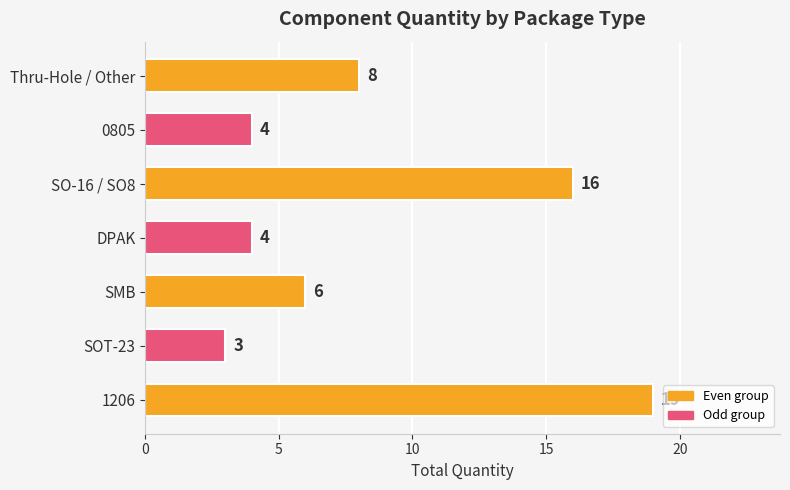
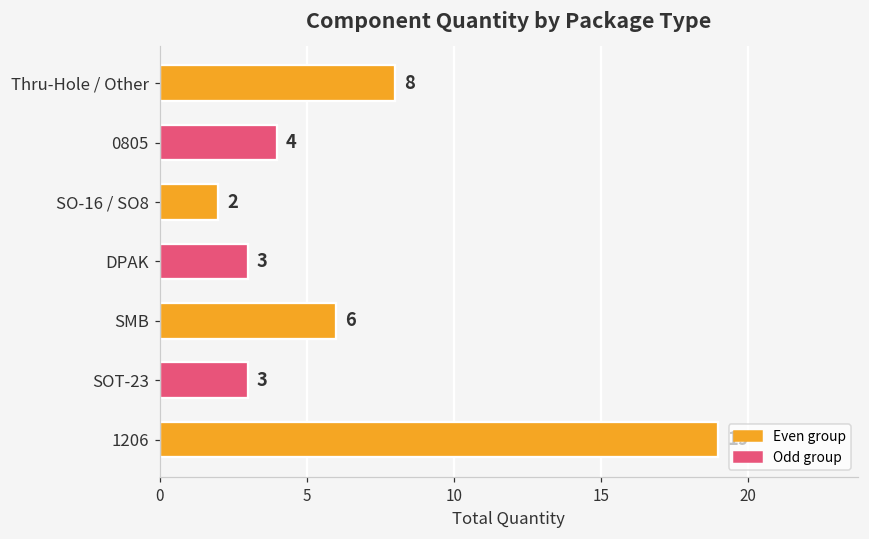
  {
    "Thru-Hole / Other": 8,
    "0805": 4,
-   "SO-16 / SO8": 16,
-   "DPAK": 4,
+   "SO-16 / SO8": 2,
+   "DPAK": 3,
    "SMB": 6,
    "SOT-23": 3
  }
